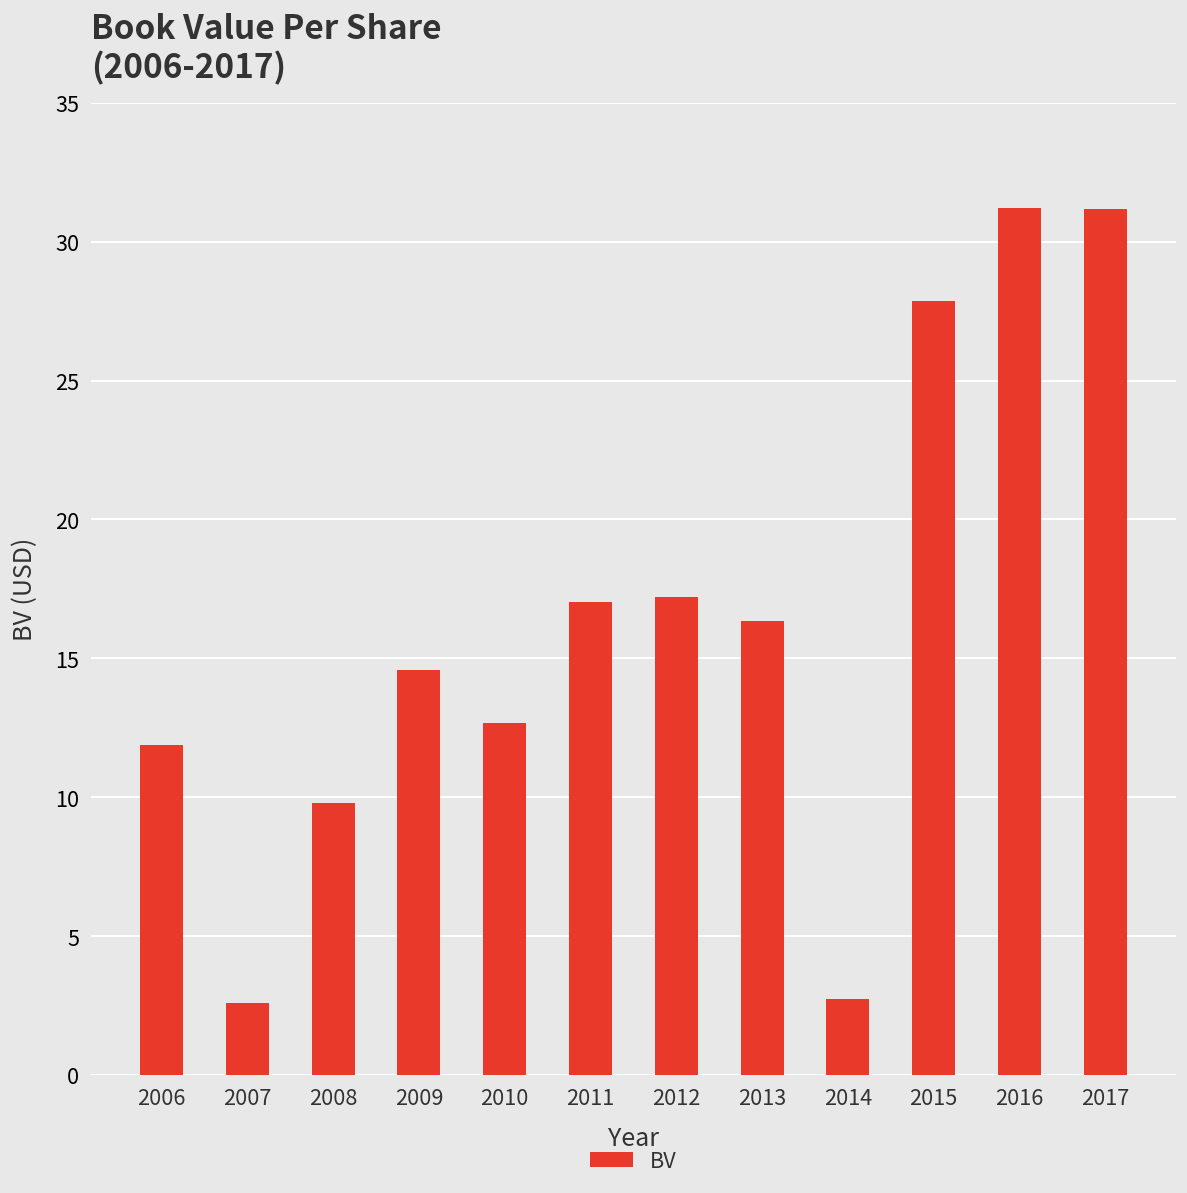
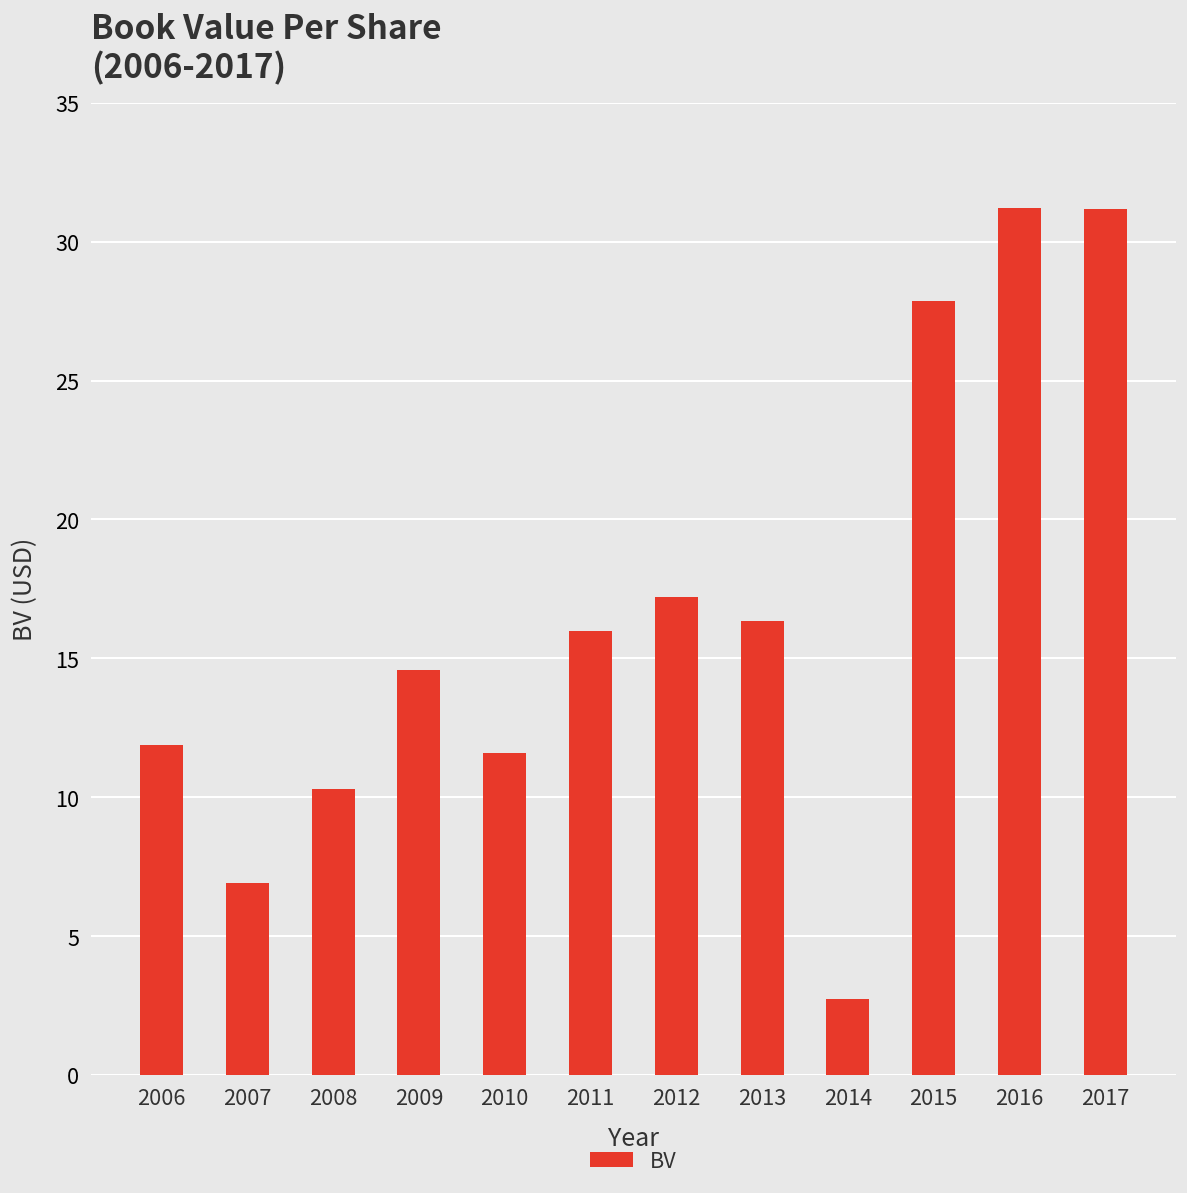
  {
    "2006": 11.9,
-   "2007": 2.6,
-   "2008": 9.8,
+   "2007": 6.9,
+   "2008": 10.3,
    "2009": 14.6,
-   "2010": 12.7,
-   "2011": 17.0,
+   "2010": 11.6,
+   "2011": 16.0,
    "2012": 17.2,
    "2013": 16.4,
    "2014": 2.8,
    "2015": 27.9,
    "2016": 31.2,
    "2017": 31.2
  }
